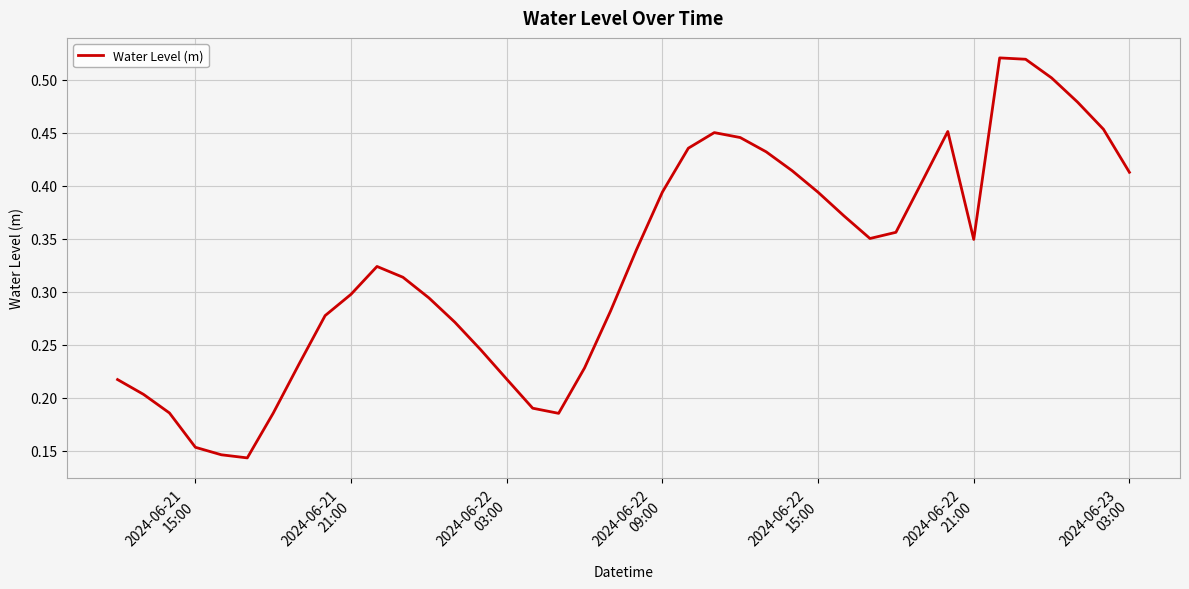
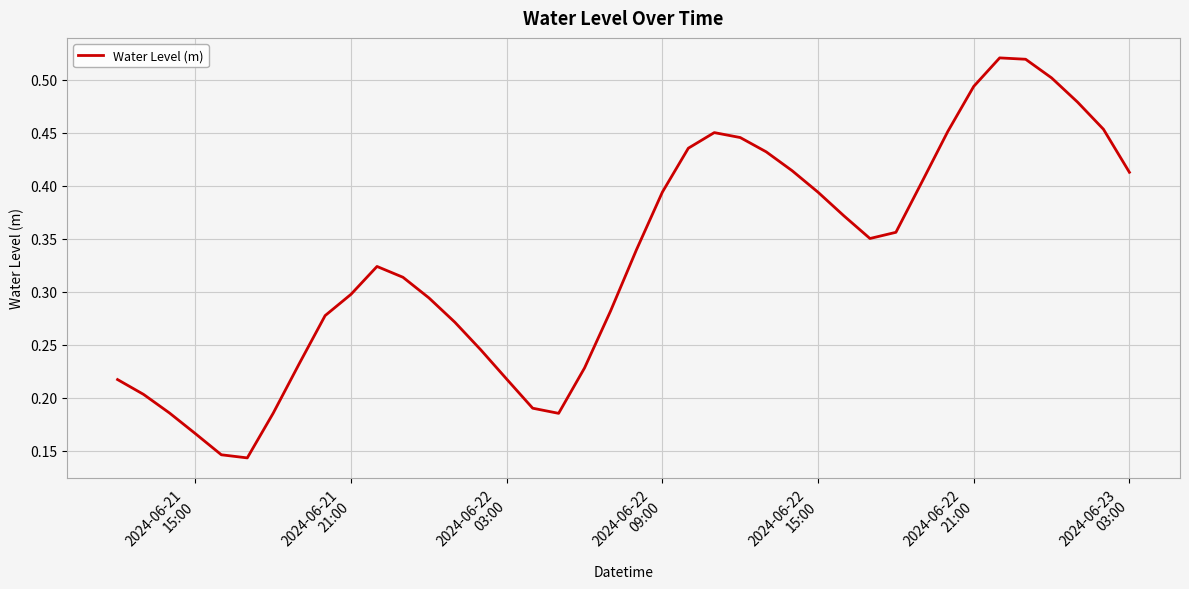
  {
-   "2024-06-21 15:00": 0.153,
+   "2024-06-21 15:00": 0.166,
    "2024-06-21 21:00": 0.298,
    "2024-06-22 03:00": 0.217,
    "2024-06-22 09:00": 0.394,
    "2024-06-22 15:00": 0.394,
-   "2024-06-22 21:00": 0.349,
+   "2024-06-22 21:00": 0.494,
    "2024-06-23 03:00": 0.413
  }
